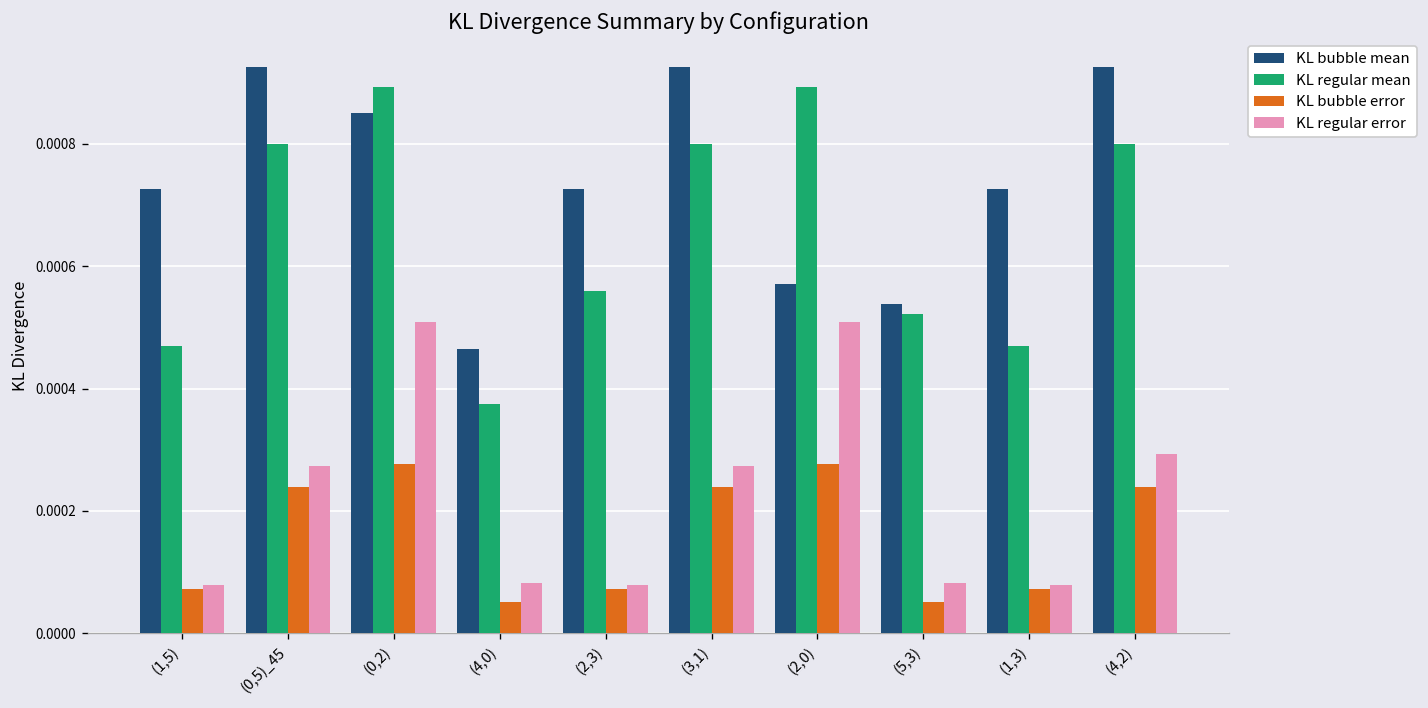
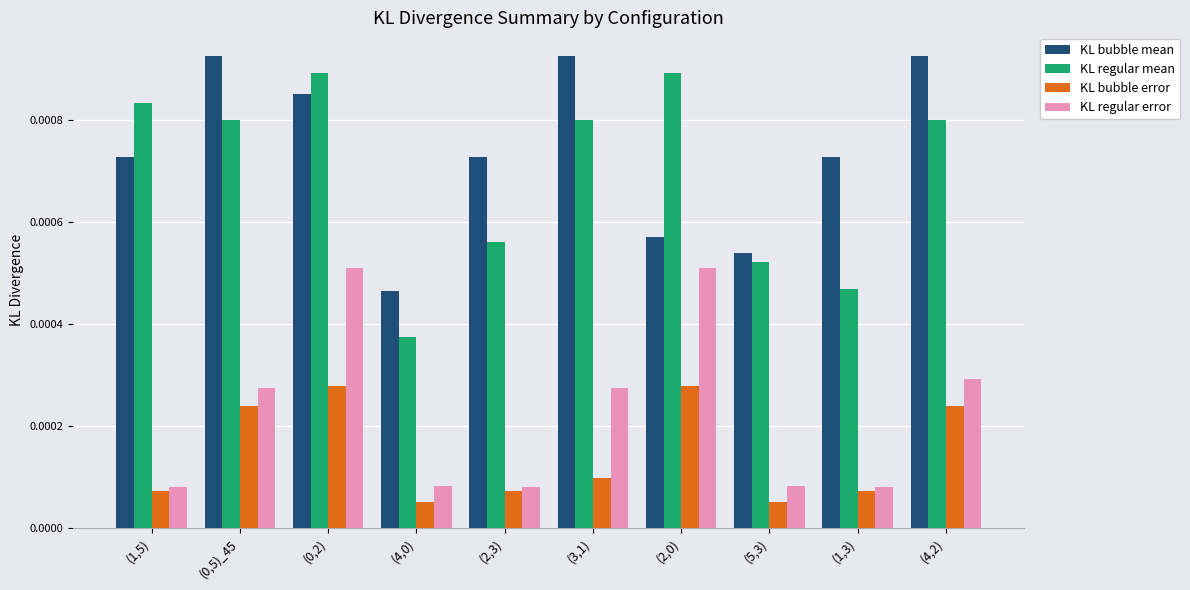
  {
    "KL bubble mean": {
      "(1,5)": 0.00073,
      "(0,5)_45": 0.00093,
      "(0,2)": 0.00085,
      "(4,0)": 0.00046,
      "(2,3)": 0.00073,
      "(3,1)": 0.00093,
      "(2,0)": 0.00057,
      "(5,3)": 0.00054,
      "(1,3)": 0.00073,
      "(4,2)": 0.00093
    },
    "KL regular mean": {
-     "(1,5)": 0.00047,
+     "(1,5)": 0.00083,
      "(0,5)_45": 0.00080,
      "(0,2)": 0.00089,
      "(4,0)": 0.00037,
      "(2,3)": 0.00056,
      "(3,1)": 0.00080,
      "(2,0)": 0.00089,
      "(5,3)": 0.00052,
      "(1,3)": 0.00047,
      "(4,2)": 0.00080
    },
    "KL bubble error": {
      "(1,5)": 0.00007,
      "(0,5)_45": 0.00024,
      "(0,2)": 0.00028,
      "(4,0)": 0.00005,
      "(2,3)": 0.00007,
-     "(3,1)": 0.00024,
+     "(3,1)": 0.00010,
      "(2,0)": 0.00028,
      "(5,3)": 0.00005,
      "(1,3)": 0.00007,
      "(4,2)": 0.00024
    },
    "KL regular error": {
      "(1,5)": 0.00008,
      "(0,5)_45": 0.00027,
      "(0,2)": 0.00051,
      "(4,0)": 0.00008,
      "(2,3)": 0.00008,
      "(3,1)": 0.00027,
      "(2,0)": 0.00051,
      "(5,3)": 0.00008,
      "(1,3)": 0.00008,
      "(4,2)": 0.00029
    }
  }
